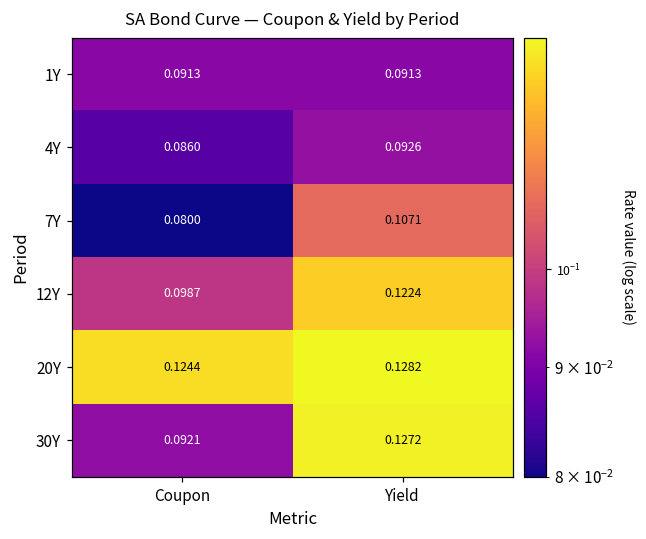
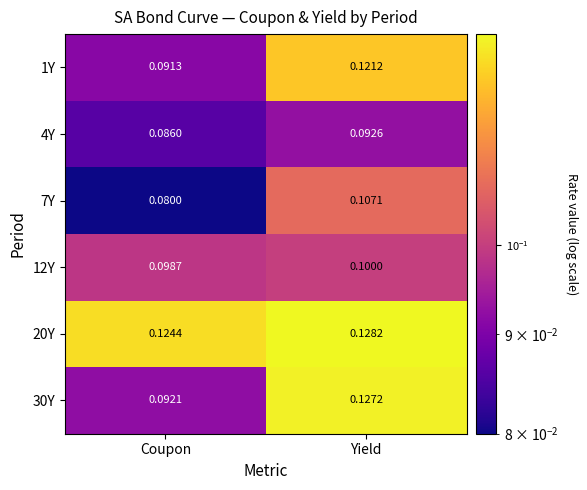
  {
    "1Y": {
      "Coupon": 0.0913,
-     "Yield": 0.0913
+     "Yield": 0.1212
    },
    "4Y": {
      "Coupon": 0.0860,
      "Yield": 0.0926
    },
    "7Y": {
      "Coupon": 0.0800,
      "Yield": 0.1071
    },
    "12Y": {
      "Coupon": 0.0987,
-     "Yield": 0.1224
+     "Yield": 0.1000
    },
    "20Y": {
      "Coupon": 0.1244,
      "Yield": 0.1282
    },
    "30Y": {
      "Coupon": 0.0921,
      "Yield": 0.1272
    }
  }
